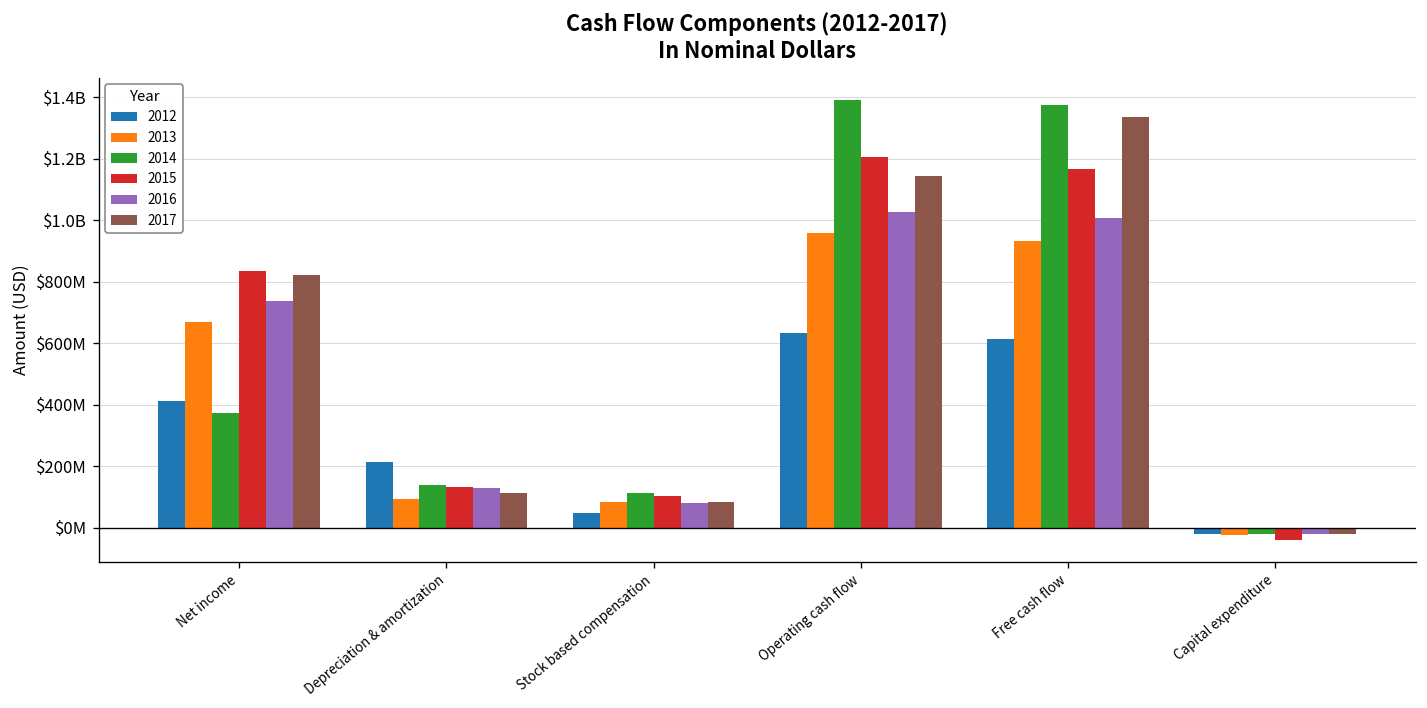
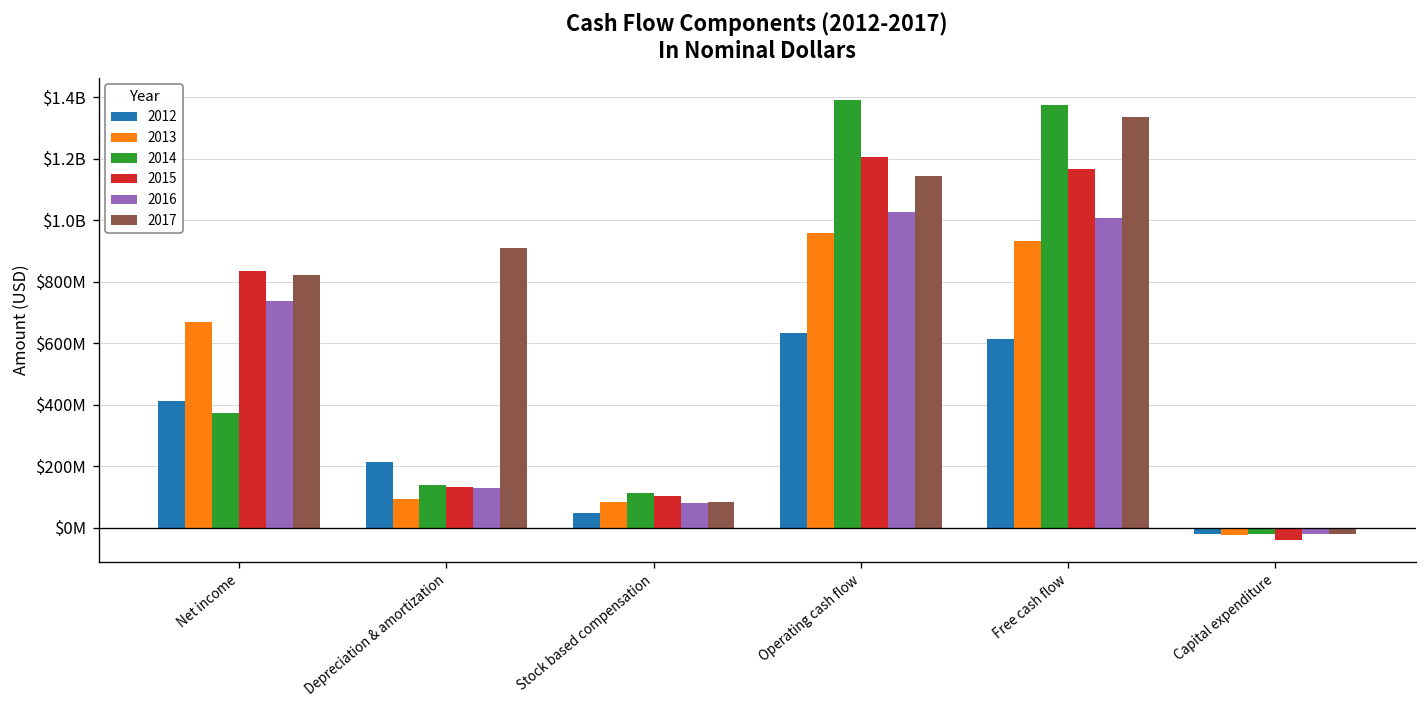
  {
    "2012": {
      "Net income": "$410000000",
      "Depreciation & amortization": "$210000000",
      "Stock based compensation": "$50000000",
      "Operating cash flow": "$630000000",
      "Free cash flow": "$610000000",
      "Capital expenditure": "$-20000000"
    },
    "2013": {
      "Net income": "$670000000",
      "Depreciation & amortization": "$90000000",
      "Stock based compensation": "$80000000",
      "Operating cash flow": "$960000000",
      "Free cash flow": "$930000000",
      "Capital expenditure": "$-20000000"
    },
    "2014": {
      "Net income": "$370000000",
      "Depreciation & amortization": "$140000000",
      "Stock based compensation": "$110000000",
      "Operating cash flow": "$1390000000",
      "Free cash flow": "$1370000000",
      "Capital expenditure": "$-20000000"
    },
    "2015": {
      "Net income": "$830000000",
      "Depreciation & amortization": "$130000000",
      "Stock based compensation": "$100000000",
      "Operating cash flow": "$1200000000",
      "Free cash flow": "$1170000000",
      "Capital expenditure": "$-40000000"
    },
    "2016": {
      "Net income": "$740000000",
      "Depreciation & amortization": "$130000000",
      "Stock based compensation": "$80000000",
      "Operating cash flow": "$1030000000",
      "Free cash flow": "$1010000000",
      "Capital expenditure": "$-20000000"
    },
    "2017": {
      "Net income": "$820000000",
-     "Depreciation & amortization": "$110000000",
+     "Depreciation & amortization": "$910000000",
      "Stock based compensation": "$80000000",
      "Operating cash flow": "$1140000000",
      "Free cash flow": "$1340000000",
      "Capital expenditure": "$-20000000"
    }
  }
